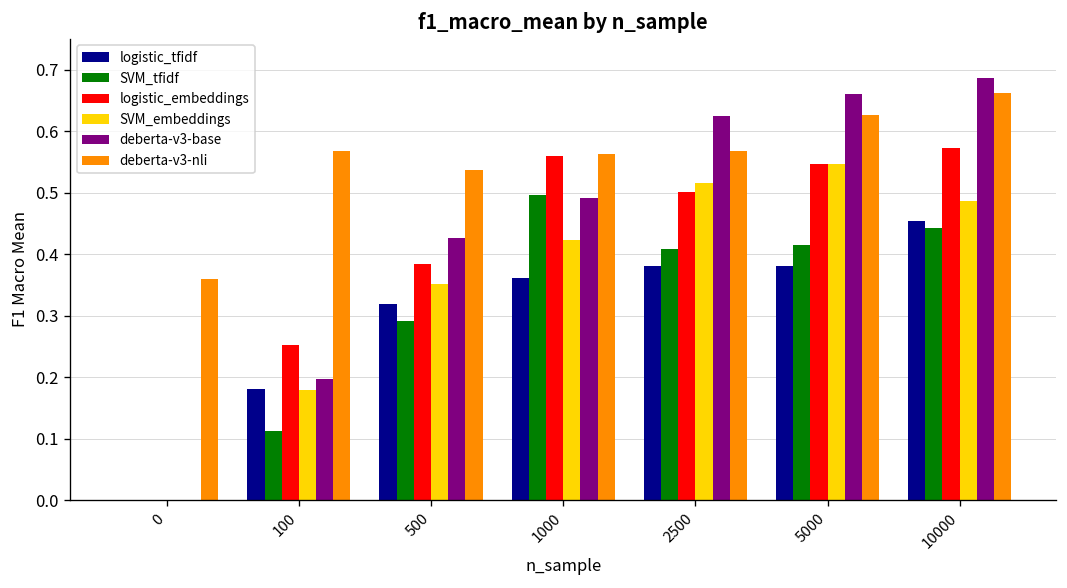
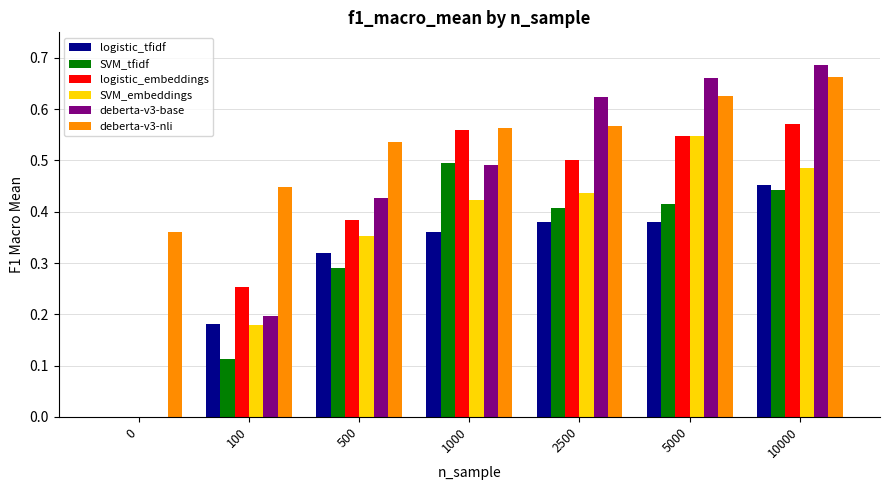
  {
    "logistic_tfidf": {
      "0": 0.00,
      "100": 0.18,
      "500": 0.32,
      "1000": 0.36,
      "2500": 0.38,
      "5000": 0.38,
      "10000": 0.45
    },
    "SVM_tfidf": {
      "0": 0.00,
      "100": 0.11,
      "500": 0.29,
      "1000": 0.50,
      "2500": 0.41,
      "5000": 0.42,
      "10000": 0.44
    },
    "logistic_embeddings": {
      "0": 0.00,
      "100": 0.25,
      "500": 0.38,
      "1000": 0.56,
      "2500": 0.50,
      "5000": 0.55,
      "10000": 0.57
    },
    "SVM_embeddings": {
      "0": 0.00,
      "100": 0.18,
      "500": 0.35,
      "1000": 0.42,
-     "2500": 0.52,
+     "2500": 0.44,
      "5000": 0.55,
      "10000": 0.49
    },
    "deberta-v3-base": {
      "0": 0.00,
      "100": 0.20,
      "500": 0.43,
      "1000": 0.49,
      "2500": 0.62,
      "5000": 0.66,
      "10000": 0.69
    },
    "deberta-v3-nli": {
      "0": 0.36,
-     "100": 0.57,
+     "100": 0.45,
      "500": 0.54,
      "1000": 0.56,
      "2500": 0.57,
      "5000": 0.63,
      "10000": 0.66
    }
  }
